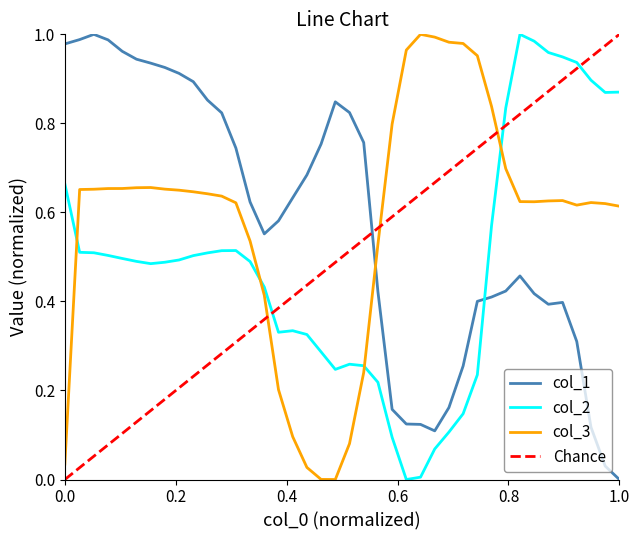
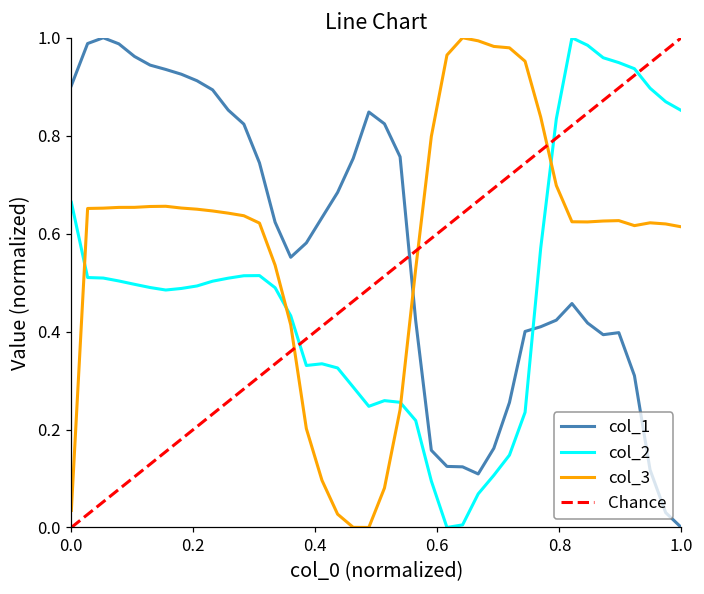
  {
    "col_1": {
-     "0.0": 0.98,
+     "0.0": 0.90,
      "1.0": 0.00
    },
    "col_2": {
      "0.0": 0.66,
-     "1.0": 0.87
+     "1.0": 0.85
    },
    "col_3": {
      "0.0": 0.03,
      "1.0": 0.61
    },
    "Chance": {
      "0.0": 0.00,
      "1.0": 1.00
    }
  }
